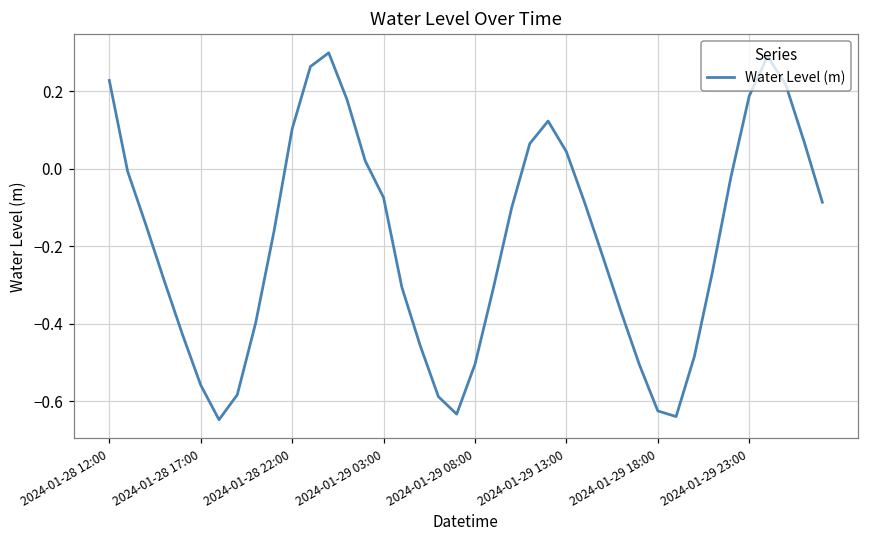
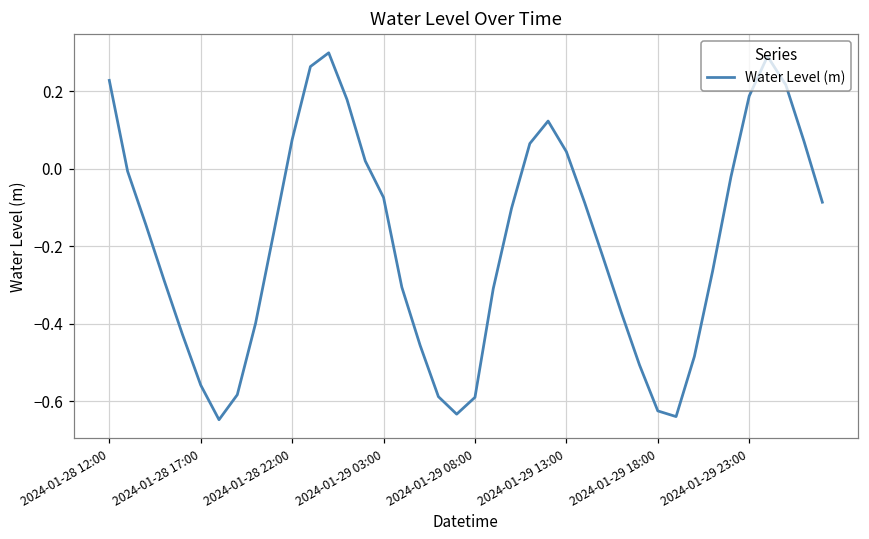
  {
    "2024-01-28 12:00": 0.23,
    "2024-01-28 17:00": -0.56,
-   "2024-01-28 22:00": 0.10,
+   "2024-01-28 22:00": 0.07,
    "2024-01-29 03:00": -0.07,
-   "2024-01-29 08:00": -0.50,
+   "2024-01-29 08:00": -0.59,
    "2024-01-29 13:00": 0.04,
    "2024-01-29 18:00": -0.63,
    "2024-01-29 23:00": 0.19
  }
